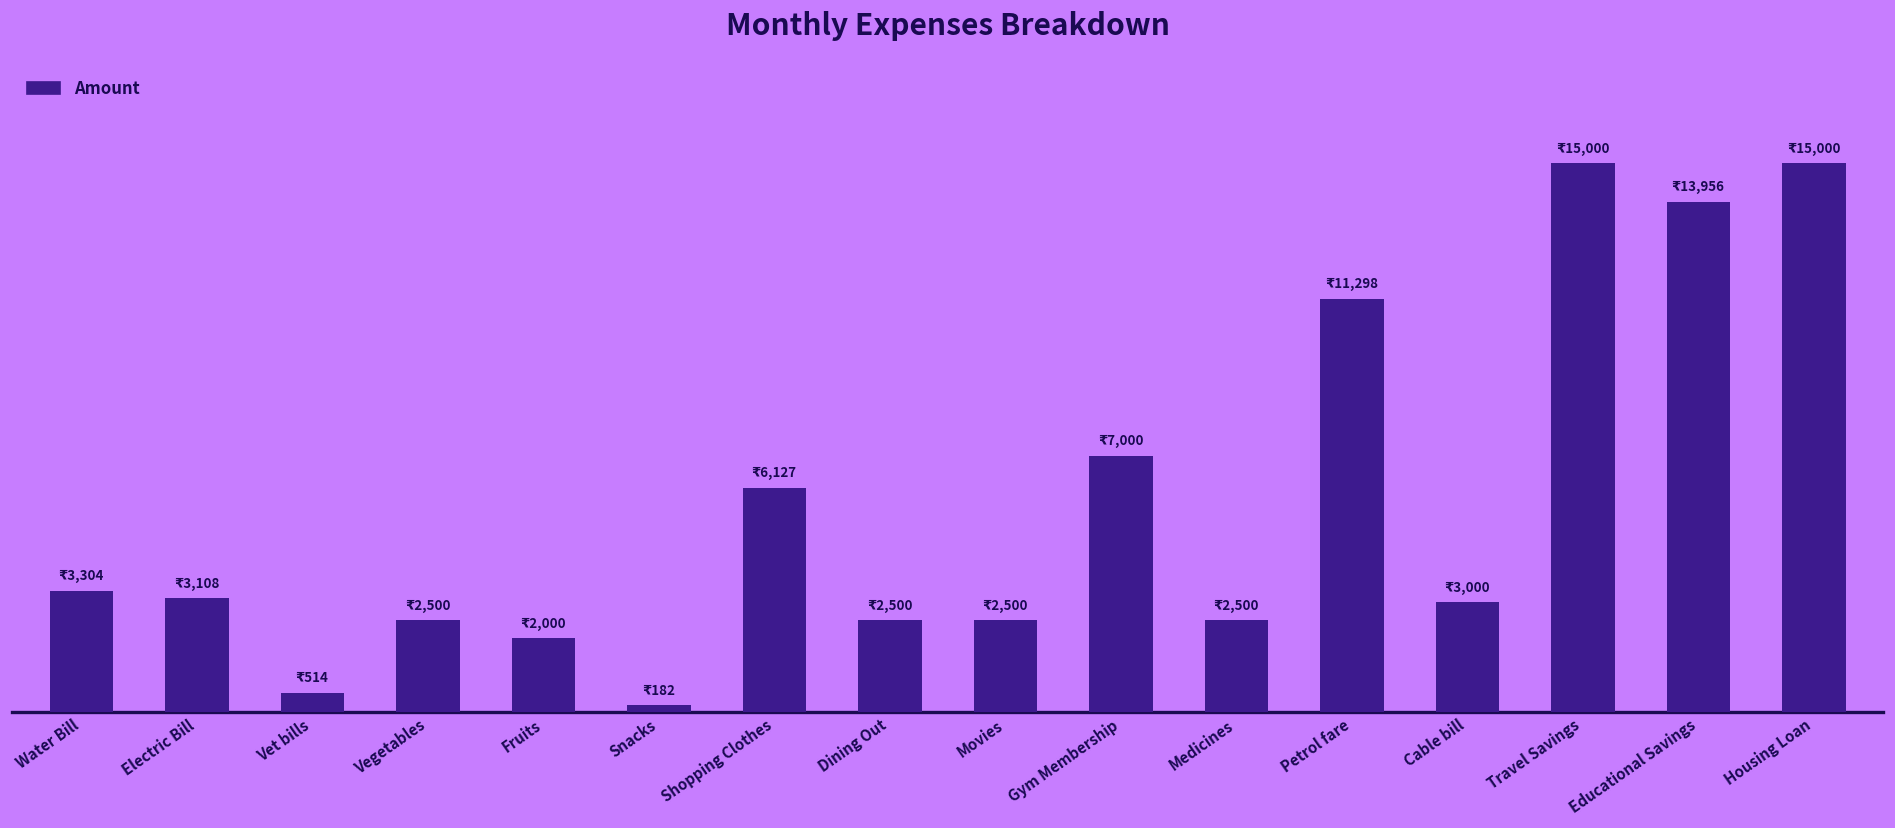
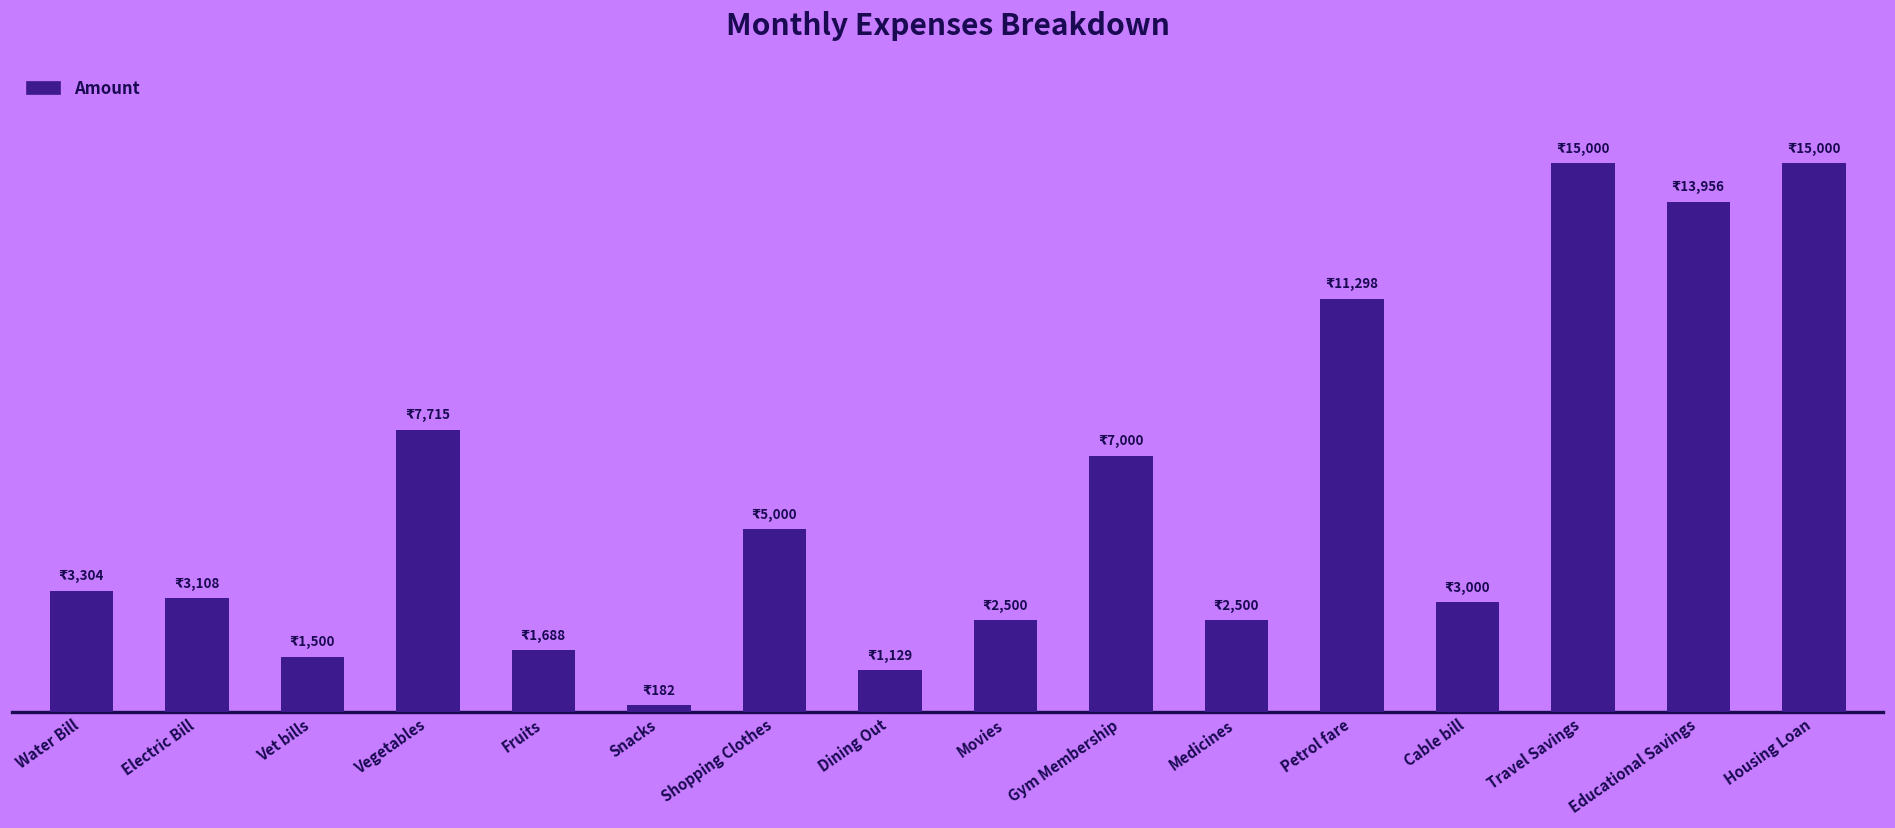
  {
    "Water Bill": "3,304",
    "Electric Bill": "3,108",
-   "Vet bills": "514",
-   "Vegetables": "2,500",
-   "Fruits": "2,000",
+   "Vet bills": "1,500",
+   "Vegetables": "7,715",
+   "Fruits": "1,688",
    "Snacks": "182",
-   "Shopping Clothes": "6,127",
-   "Dining Out": "2,500",
+   "Shopping Clothes": "5,000",
+   "Dining Out": "1,129",
    "Movies": "2,500",
    "Gym Membership": "7,000",
    "Medicines": "2,500",
    "Petrol fare": "11,298",
    "Cable bill": "3,000",
    "Travel Savings": "15,000",
    "Educational Savings": "13,956",
    "Housing Loan": "15,000"
  }
